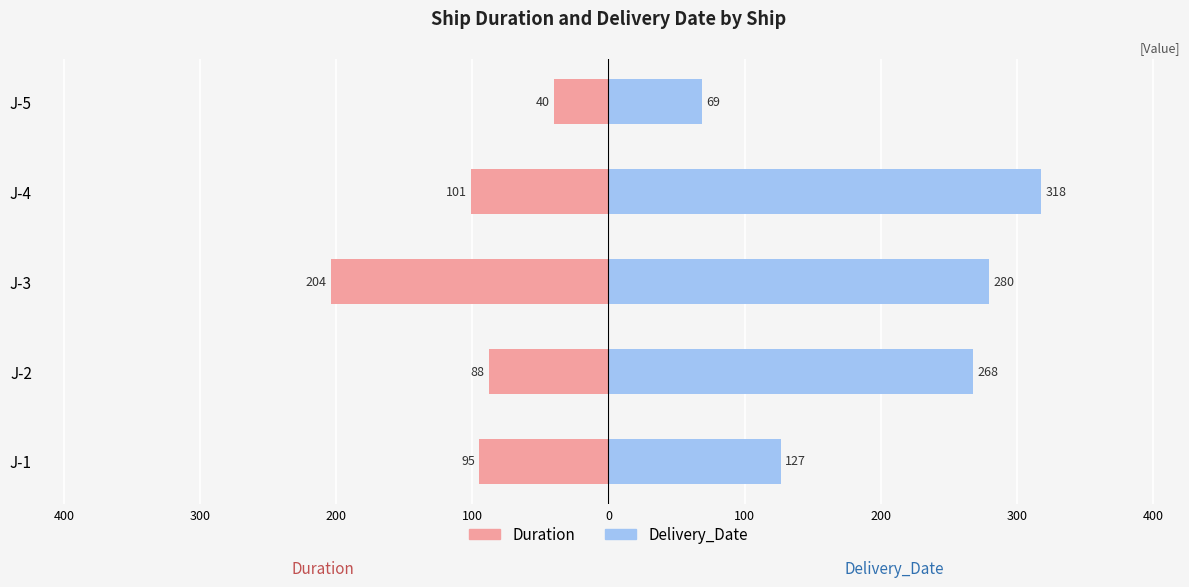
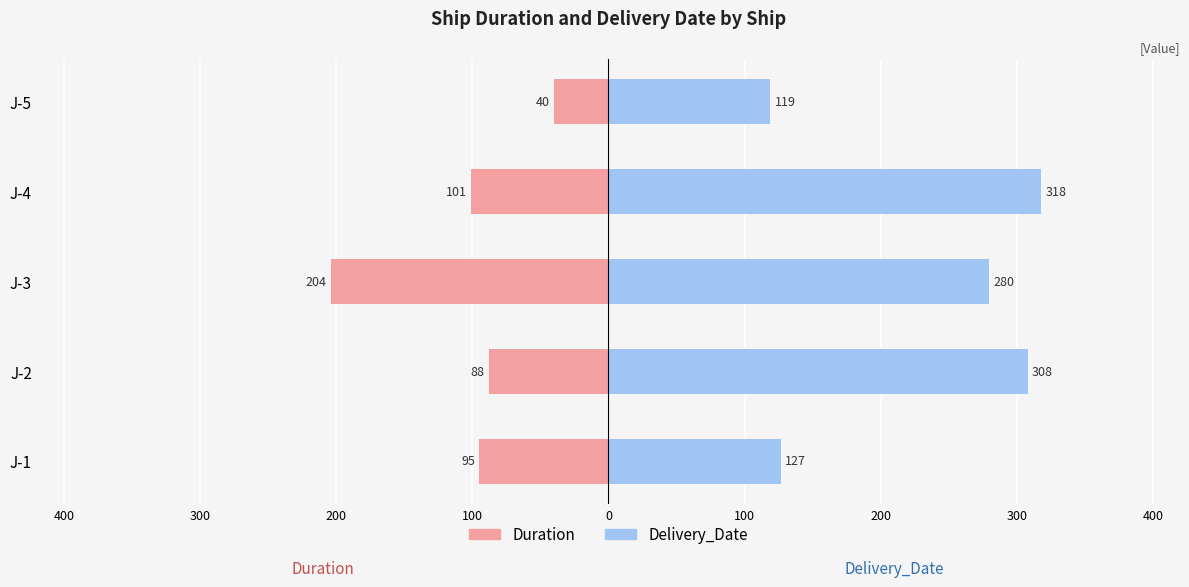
  {
    "Delivery_Date": {
-     "J-5": 69,
+     "J-5": 119,
      "J-4": 318,
      "J-3": 280,
-     "J-2": 268,
+     "J-2": 308,
      "J-1": 127
    }
  }
